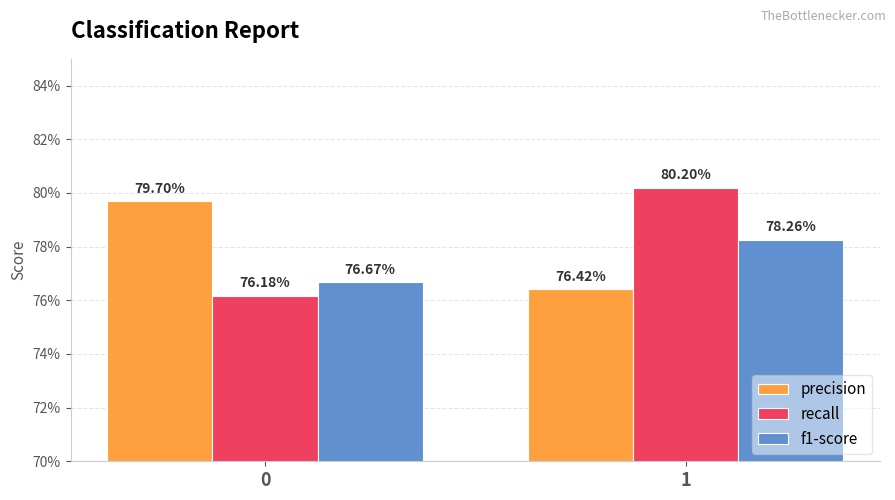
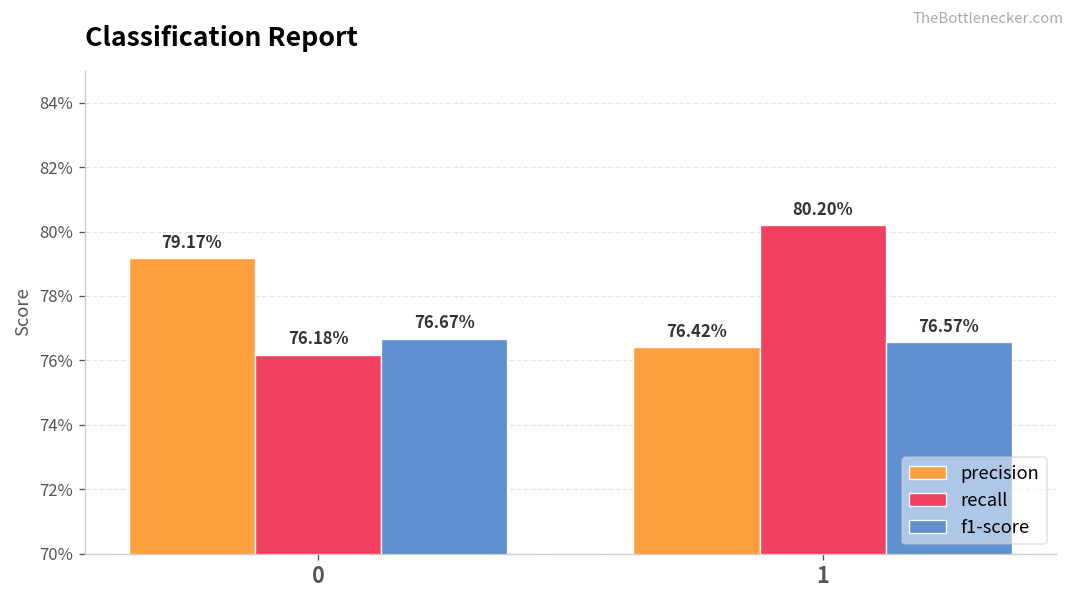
  {
    "precision": {
-     "0": "79.70%",
+     "0": "79.17%",
      "1": "76.42%"
    },
    "recall": {
      "0": "76.18%",
      "1": "80.20%"
    },
    "f1-score": {
      "0": "76.67%",
-     "1": "78.26%"
+     "1": "76.57%"
    }
  }
